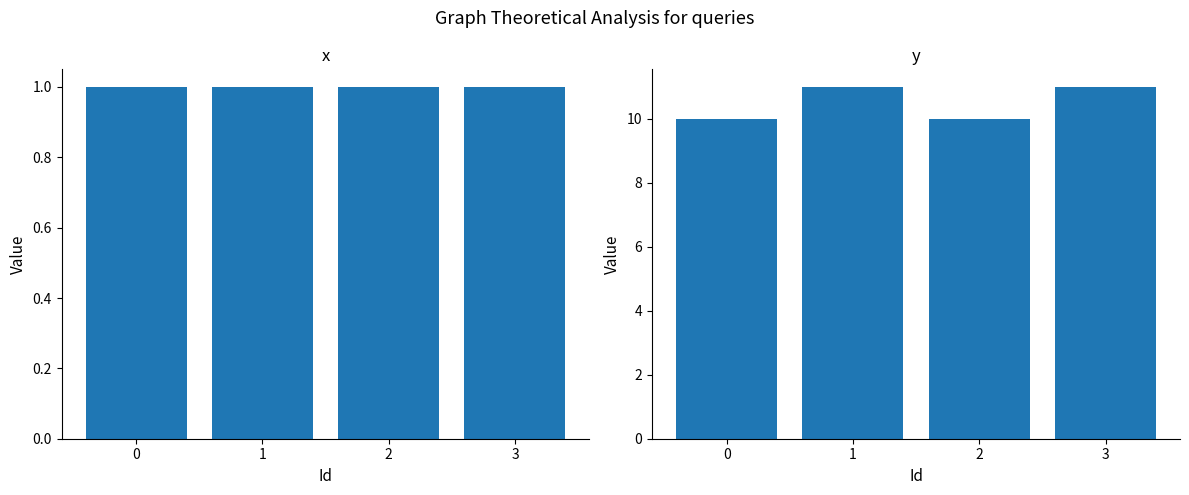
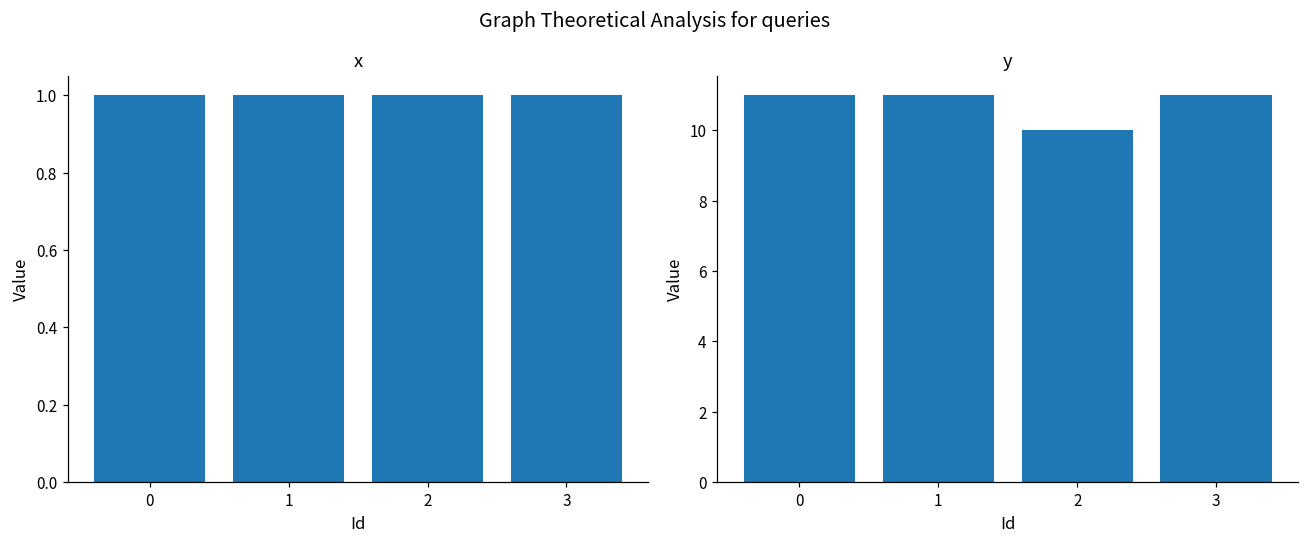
  {
    "x": {
      "0": 1.00,
      "1": 1.00,
      "2": 1.00,
      "3": 1.00
    },
    "y": {
-     "0": 10,
+     "0": 11,
      "1": 11,
      "2": 10,
      "3": 11
    }
  }
